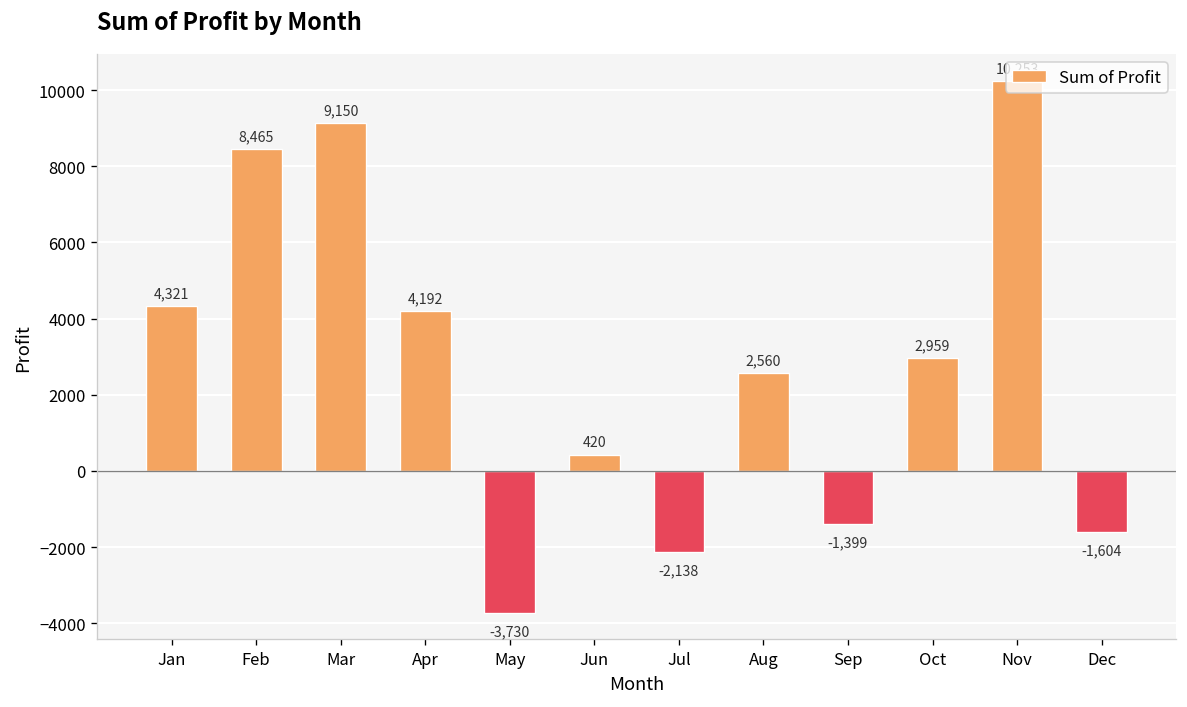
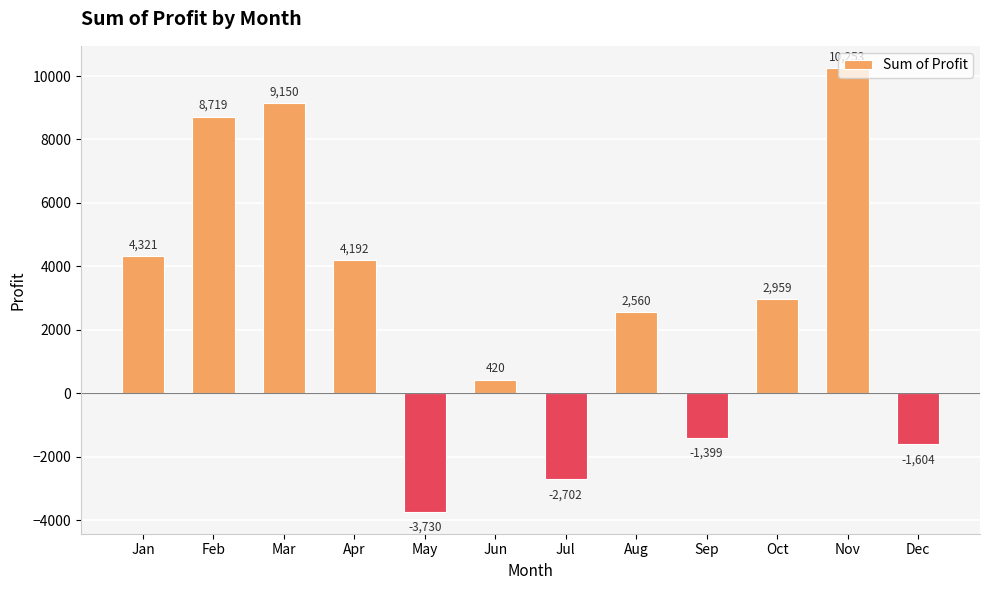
  {
    "Jan": "4,321",
-   "Feb": "8,465",
+   "Feb": "8,719",
    "Mar": "9,150",
    "Apr": "4,192",
    "May": "-3,730",
    "Jun": "420",
-   "Jul": "-2,138",
+   "Jul": "-2,702",
    "Aug": "2,560",
    "Sep": "-1,399",
    "Oct": "2,959",
    "Dec": "-1,604"
  }
